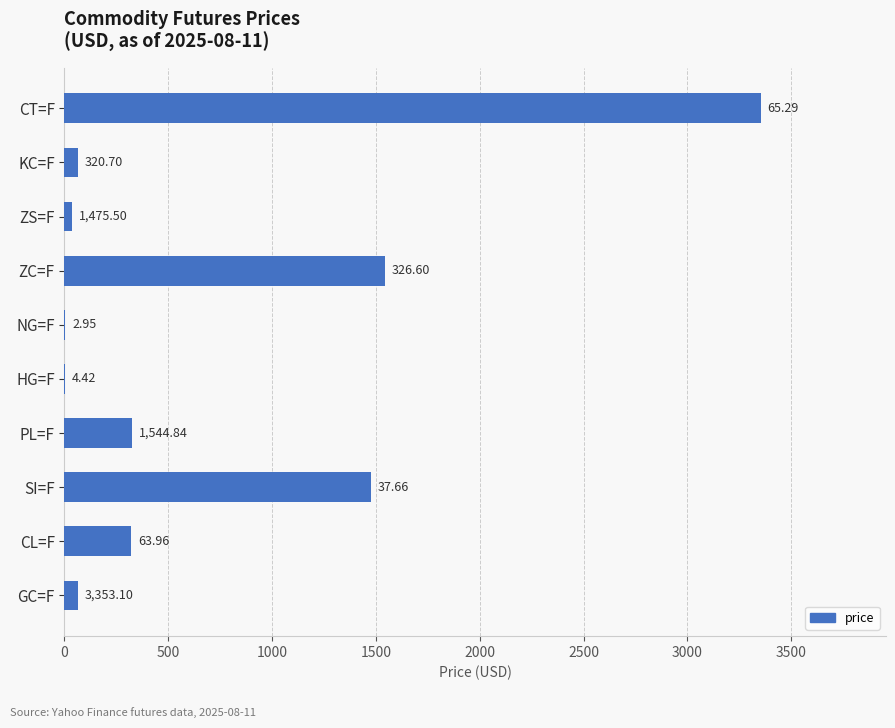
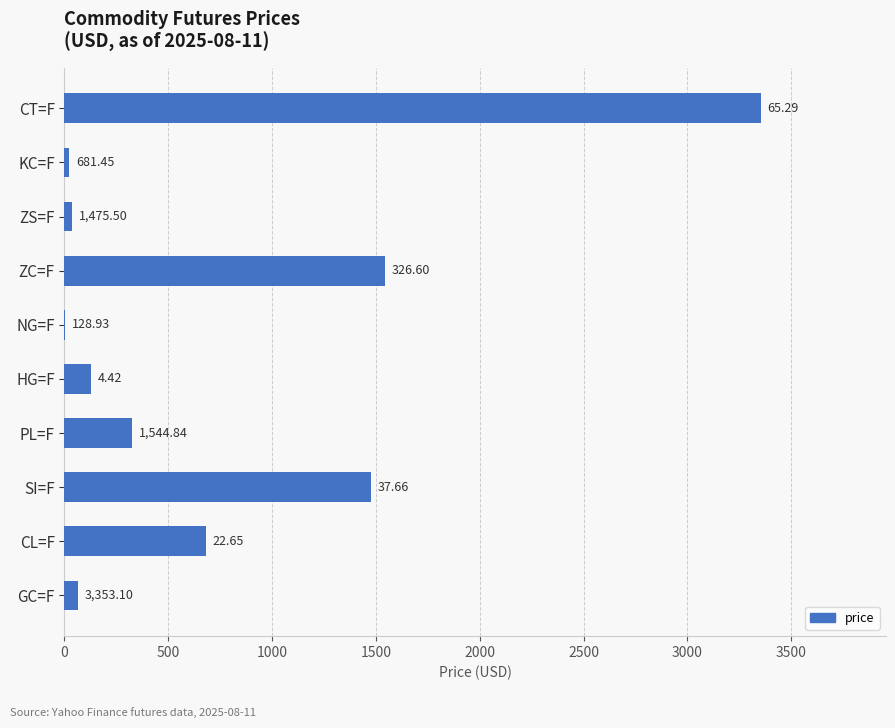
  {
-   "KC=F": 63.96,
-   "HG=F": 2.95,
-   "CL=F": 320.70
+   "KC=F": 22.65,
+   "HG=F": 128.93,
+   "CL=F": 681.45
  }
